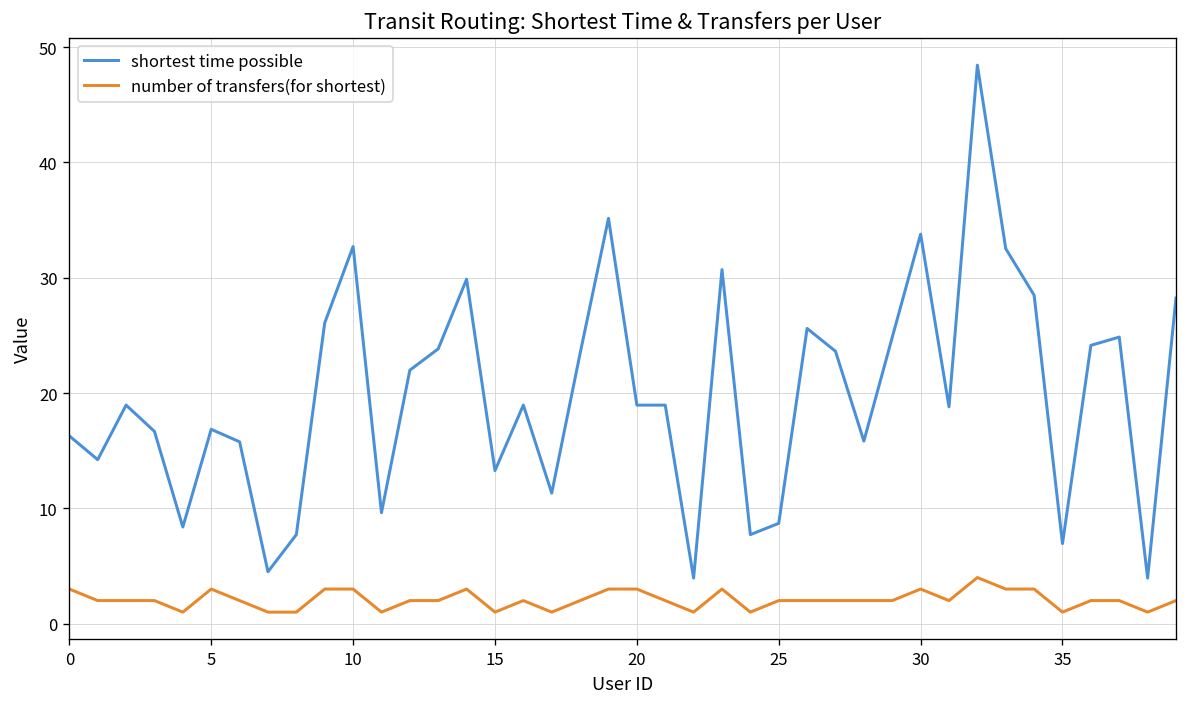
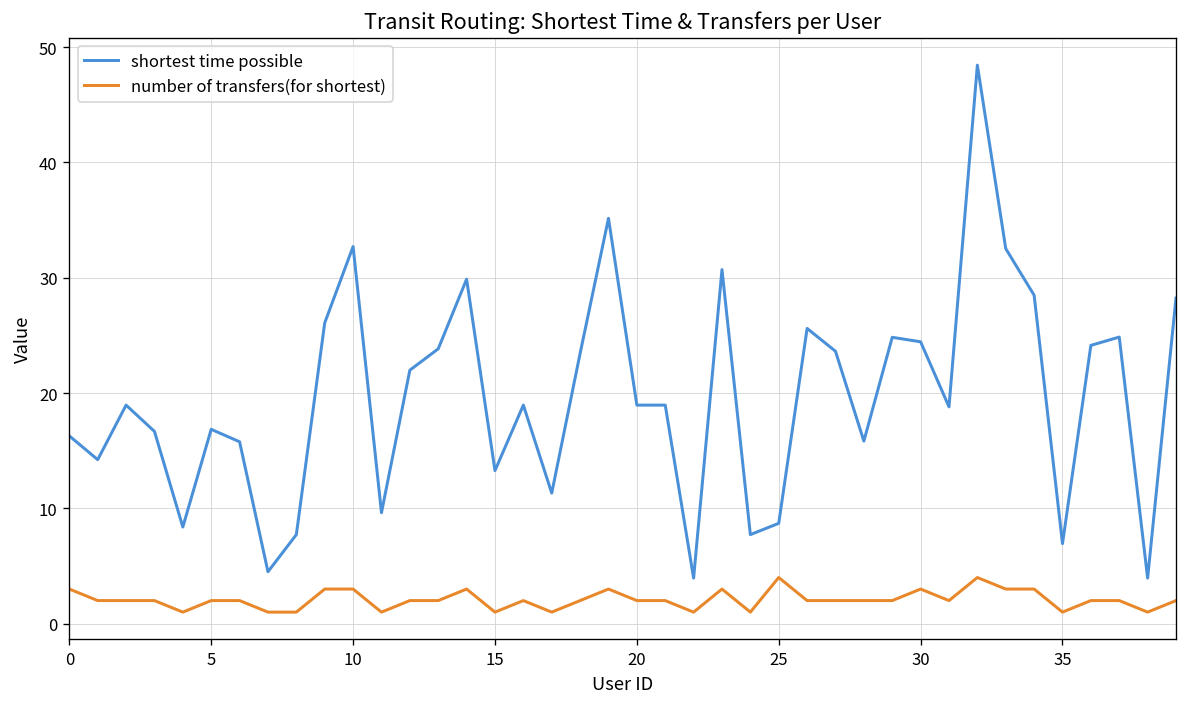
  {
    "shortest time possible": {
      "0": 16,
      "5": 17,
      "10": 33,
      "15": 13,
      "20": 19,
      "25": 9,
-     "30": 34,
+     "30": 24,
      "35": 7
    },
    "number of transfers(for shortest)": {
      "0": 3,
-     "5": 3,
+     "5": 2,
      "10": 3,
      "15": 1,
-     "20": 3,
-     "25": 2,
+     "20": 2,
+     "25": 4,
      "30": 3,
      "35": 1
    }
  }
